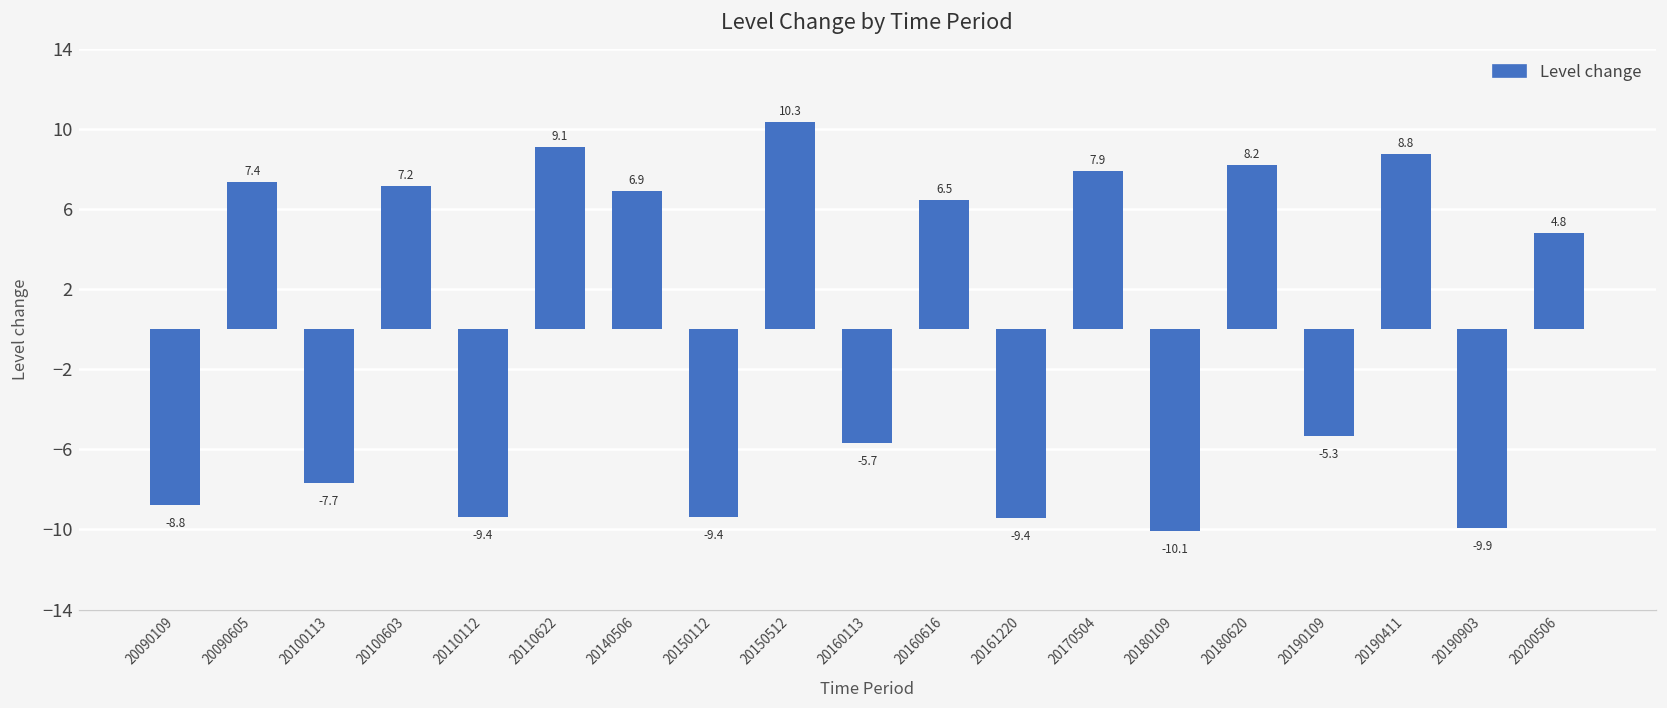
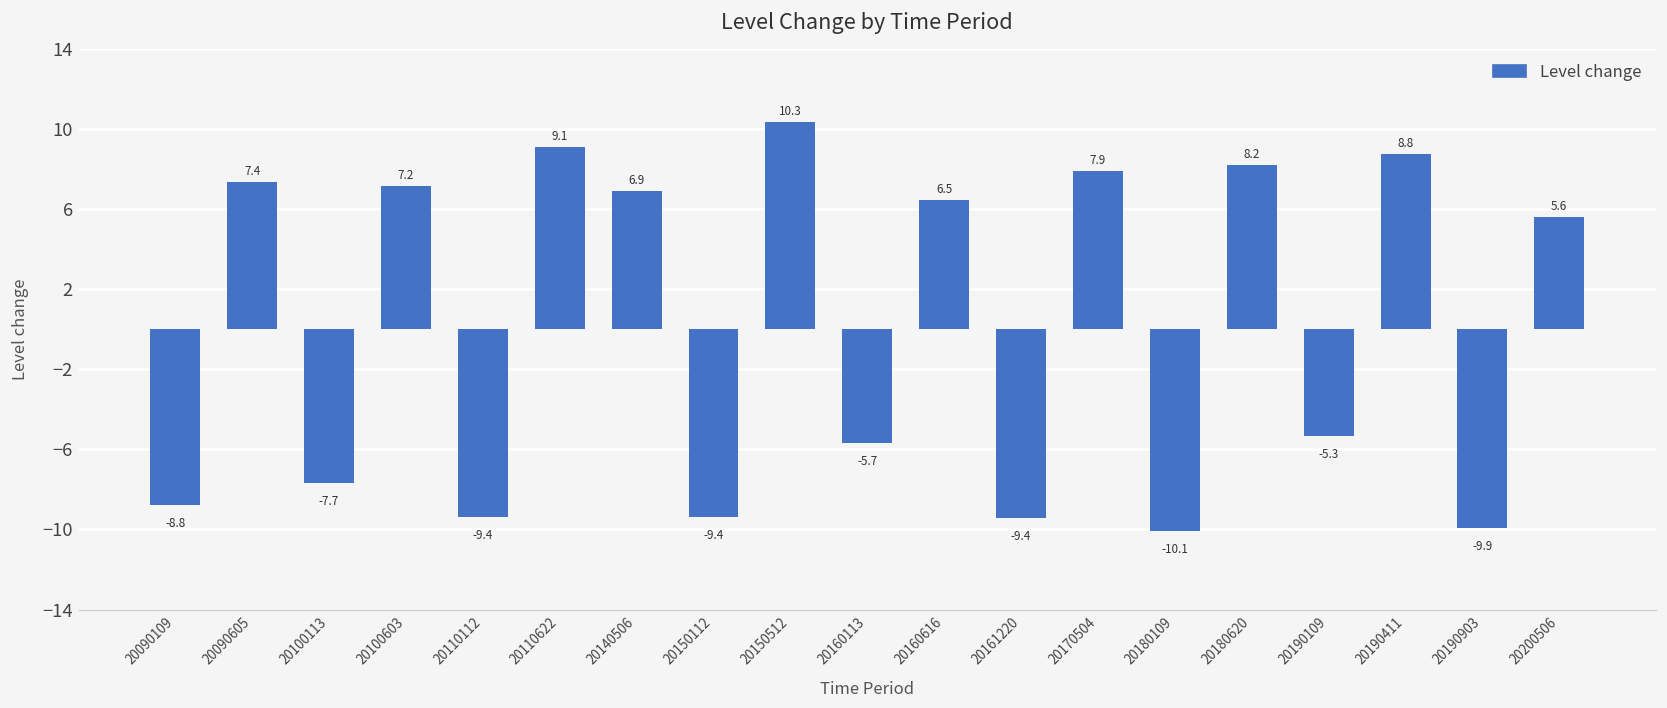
  {
    "20090109": -8.8,
    "20090605": 7.4,
    "20100113": -7.7,
    "20100603": 7.2,
    "20110112": -9.4,
    "20110622": 9.1,
    "20140506": 6.9,
    "20150112": -9.4,
    "20150512": 10.3,
    "20160113": -5.7,
    "20160616": 6.5,
    "20161220": -9.4,
    "20170504": 7.9,
    "20180109": -10.1,
    "20180620": 8.2,
    "20190109": -5.3,
    "20190411": 8.8,
    "20190903": -9.9,
-   "20200506": 4.8
+   "20200506": 5.6
  }
